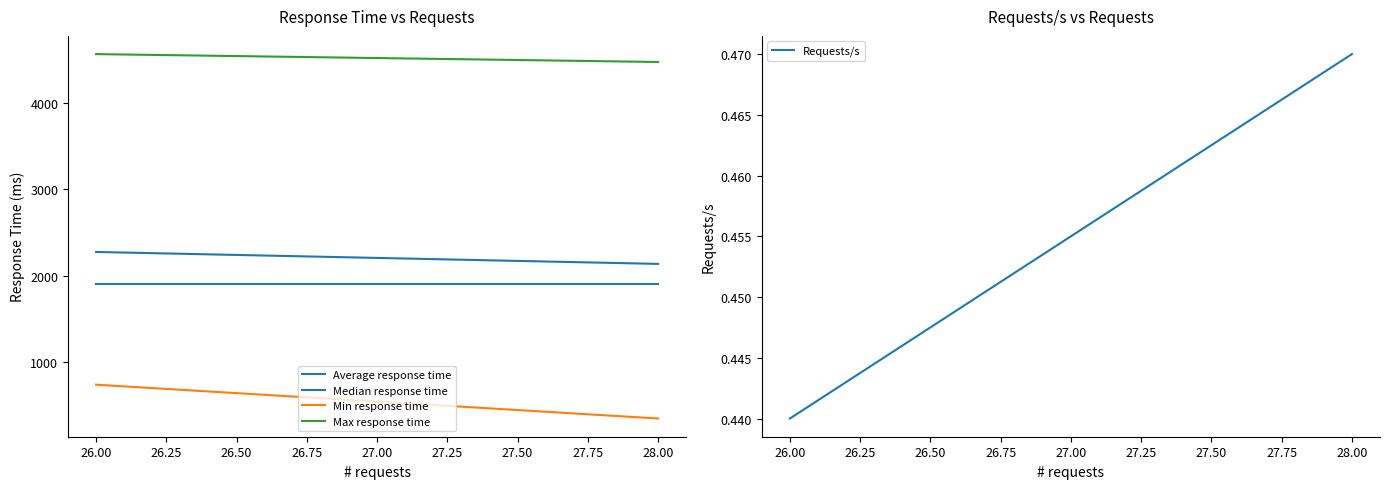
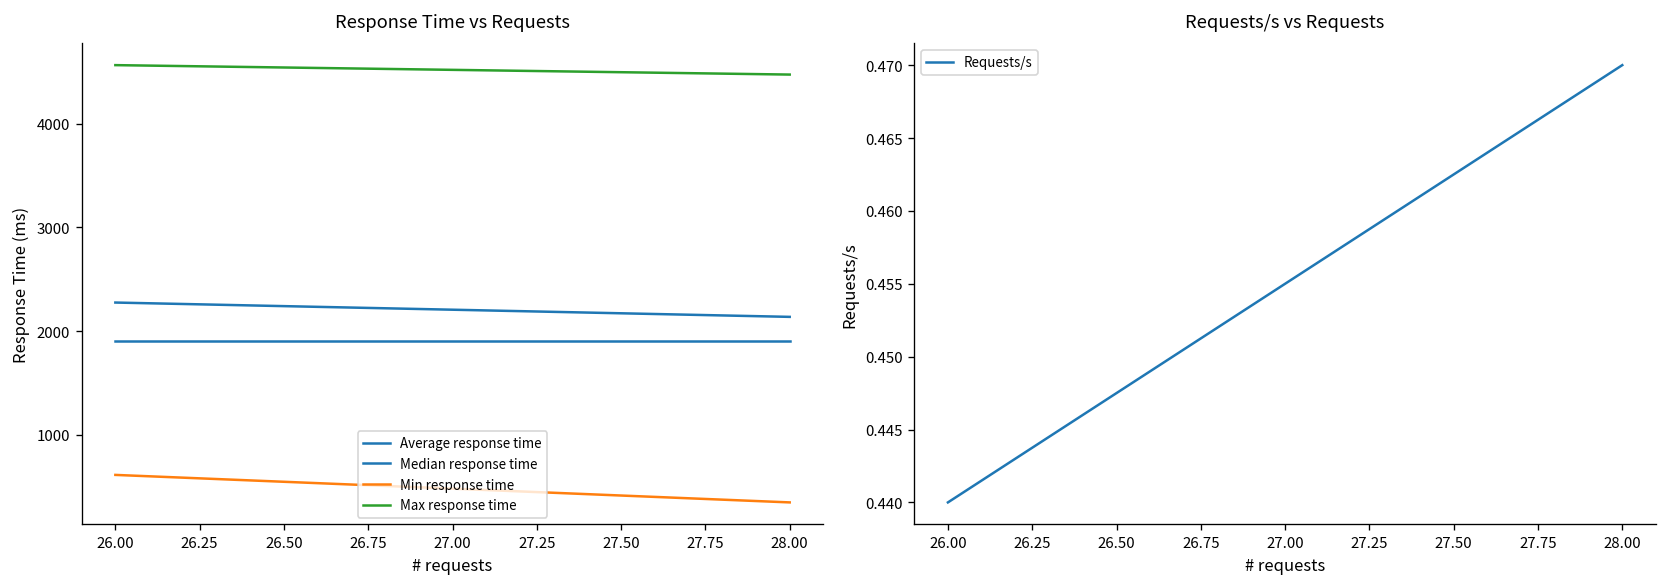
  {
    "Response Time vs Requests": {
      "Min response time": {
-       "26.00": 700,
+       "26.00": 600,
        "28.00": 300
      },
      "Max response time": {
        "26.00": 4600,
        "28.00": 4500
      }
    },
    "Requests/s vs Requests": {
      "26.00": 0.4400,
      "28.00": 0.4700
    }
  }
